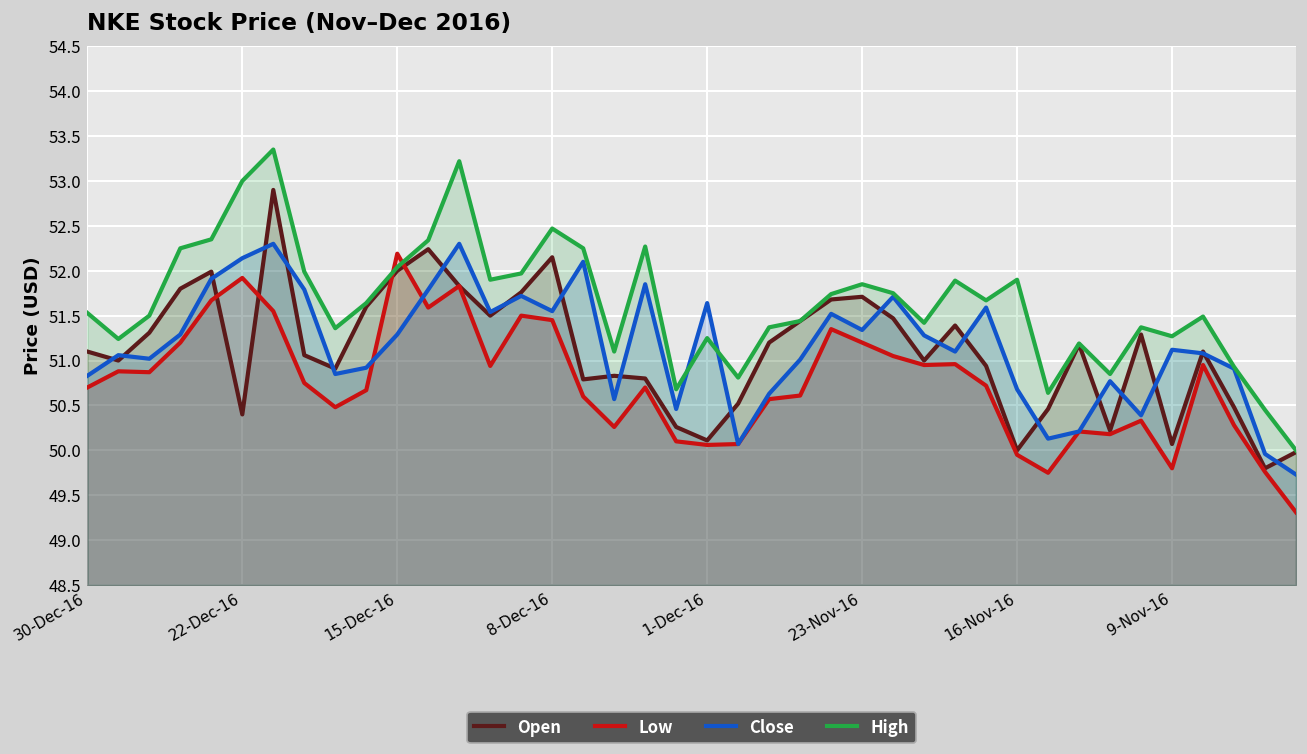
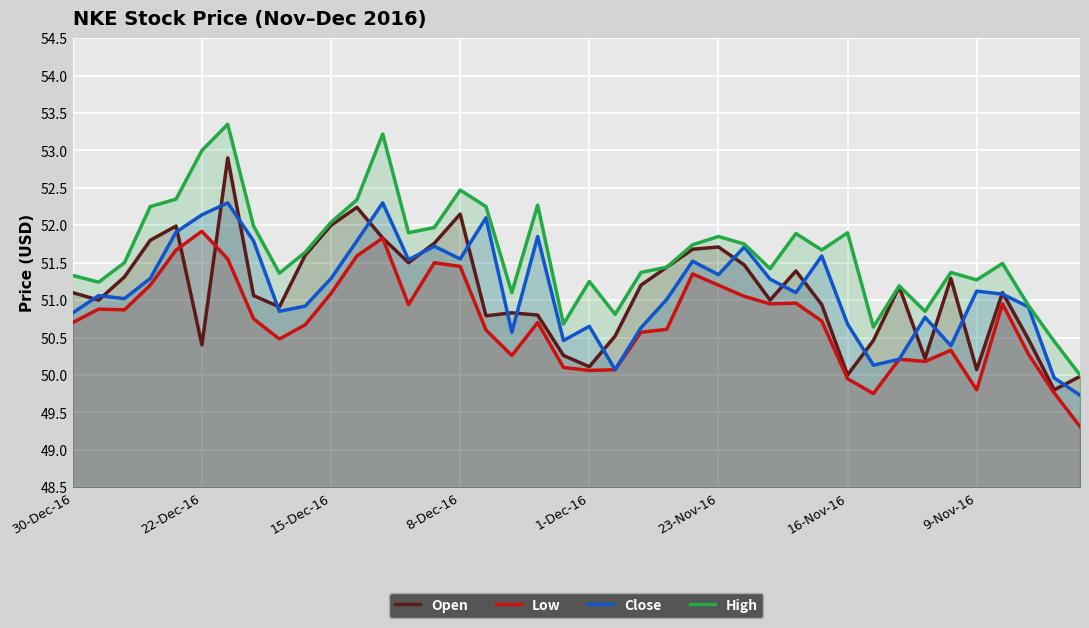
  {
    "Open": {
      "30-Dec-16": 51.1,
      "22-Dec-16": 50.4,
      "15-Dec-16": 52.0,
      "8-Dec-16": 52.2,
      "1-Dec-16": 50.1,
      "23-Nov-16": 51.7,
      "16-Nov-16": 50.0,
      "9-Nov-16": 50.1
    },
    "Low": {
      "30-Dec-16": 50.7,
      "22-Dec-16": 51.9,
-     "15-Dec-16": 52.2,
+     "15-Dec-16": 51.1,
      "8-Dec-16": 51.5,
      "1-Dec-16": 50.1,
      "23-Nov-16": 51.2,
      "16-Nov-16": 50.0,
      "9-Nov-16": 49.8
    },
    "Close": {
      "30-Dec-16": 50.8,
      "22-Dec-16": 52.1,
      "15-Dec-16": 51.3,
      "8-Dec-16": 51.6,
-     "1-Dec-16": 51.6,
+     "1-Dec-16": 50.7,
      "23-Nov-16": 51.3,
      "16-Nov-16": 50.7,
      "9-Nov-16": 51.1
    },
    "High": {
-     "30-Dec-16": 51.5,
+     "30-Dec-16": 51.3,
      "22-Dec-16": 53.0,
      "15-Dec-16": 52.0,
      "8-Dec-16": 52.5,
      "1-Dec-16": 51.3,
      "23-Nov-16": 51.9,
      "16-Nov-16": 51.9,
      "9-Nov-16": 51.3
    }
  }
